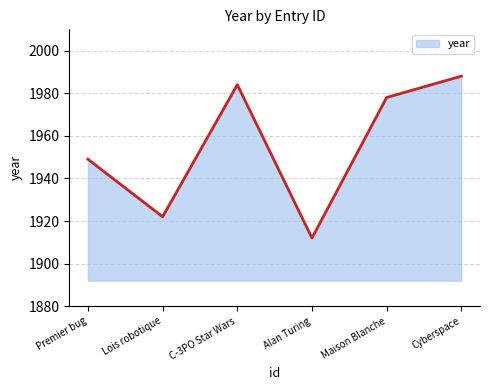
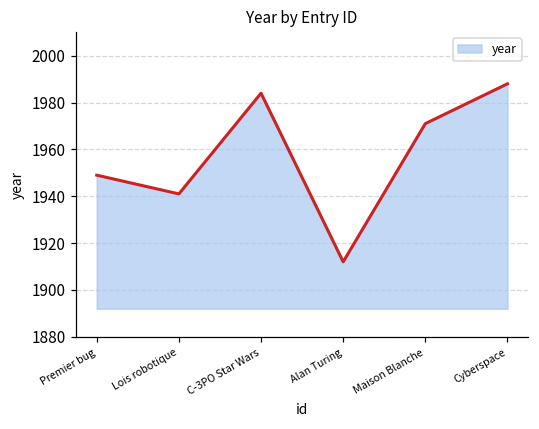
  {
    "Premier bug": 1949,
-   "Lois robotique": 1922,
+   "Lois robotique": 1941,
    "C-3PO Star Wars": 1984,
    "Alan Turing": 1912,
-   "Maison Blanche": 1978,
+   "Maison Blanche": 1971,
    "Cyberspace": 1988
  }
